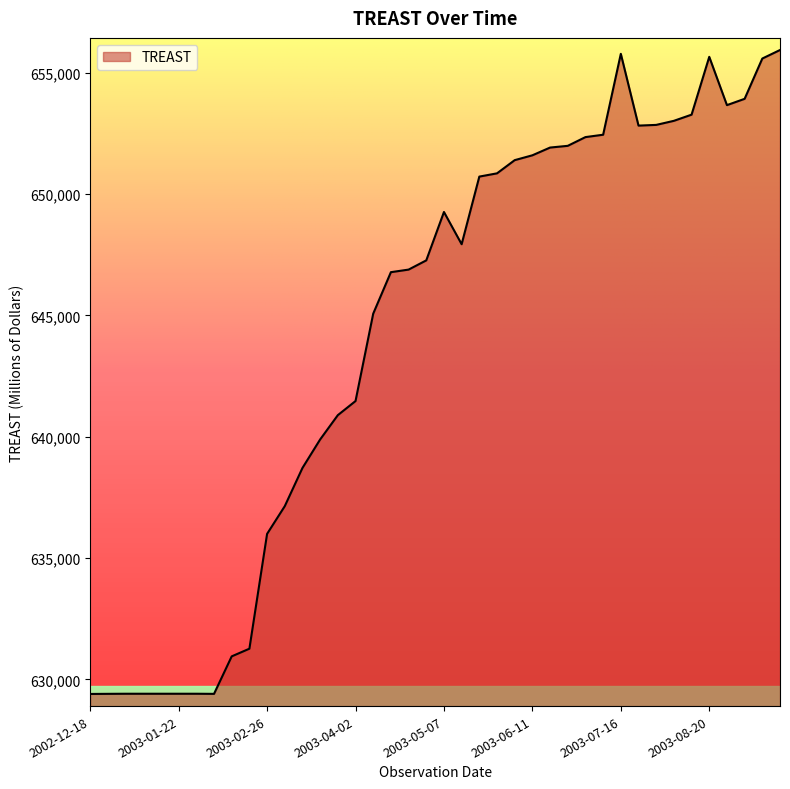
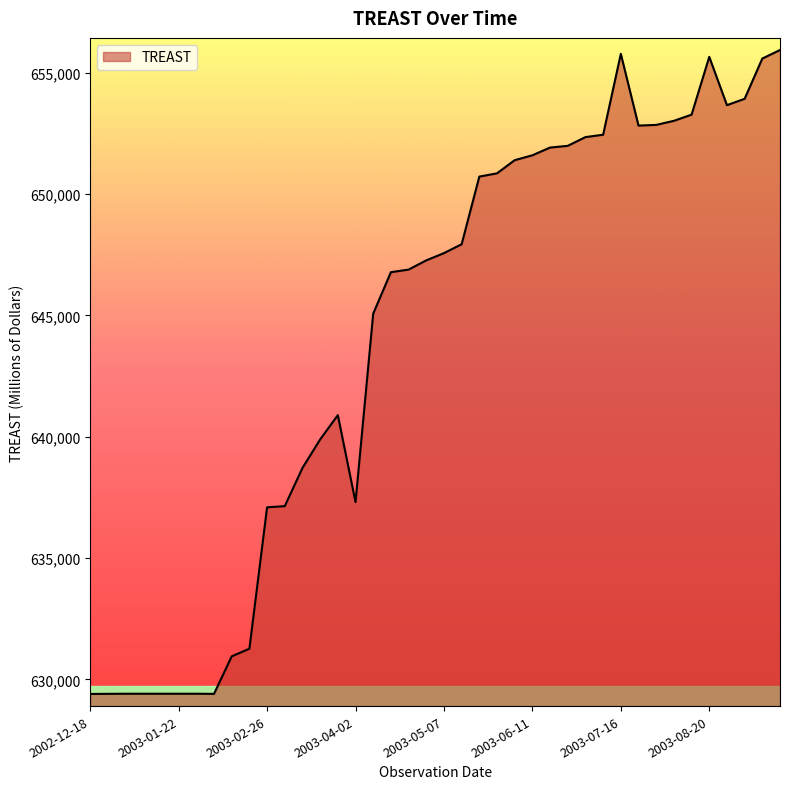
  {
-   "2003-02-26": "636,000",
-   "2003-04-02": "641,500",
-   "2003-05-07": "649,300",
+   "2003-02-26": "637,100",
+   "2003-04-02": "637,300",
+   "2003-05-07": "647,600",
    "2003-06-11": "651,600",
    "2003-07-16": "655,800",
    "2003-08-20": "655,700"
  }
